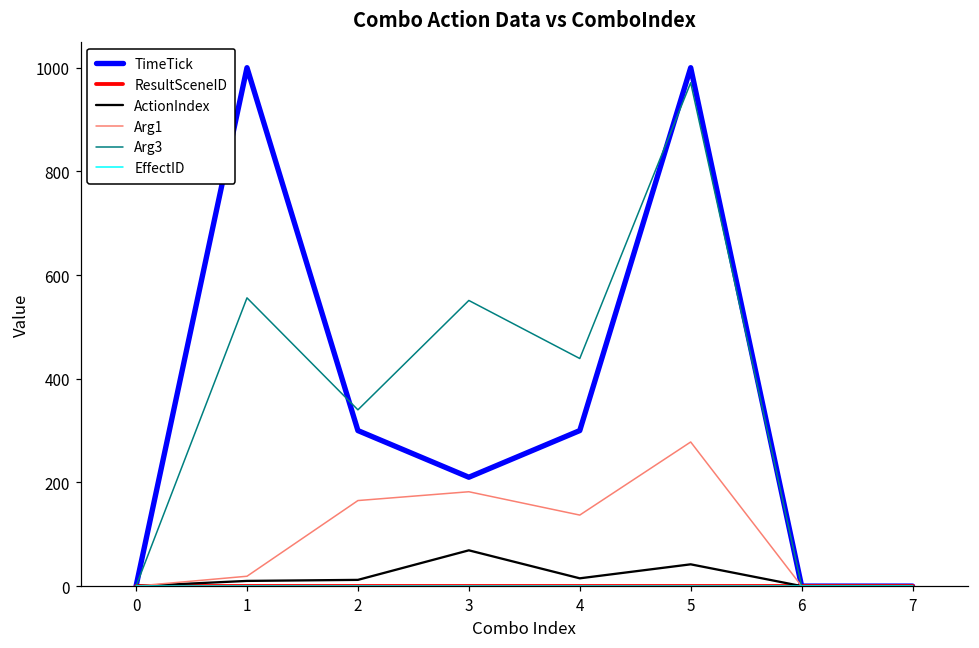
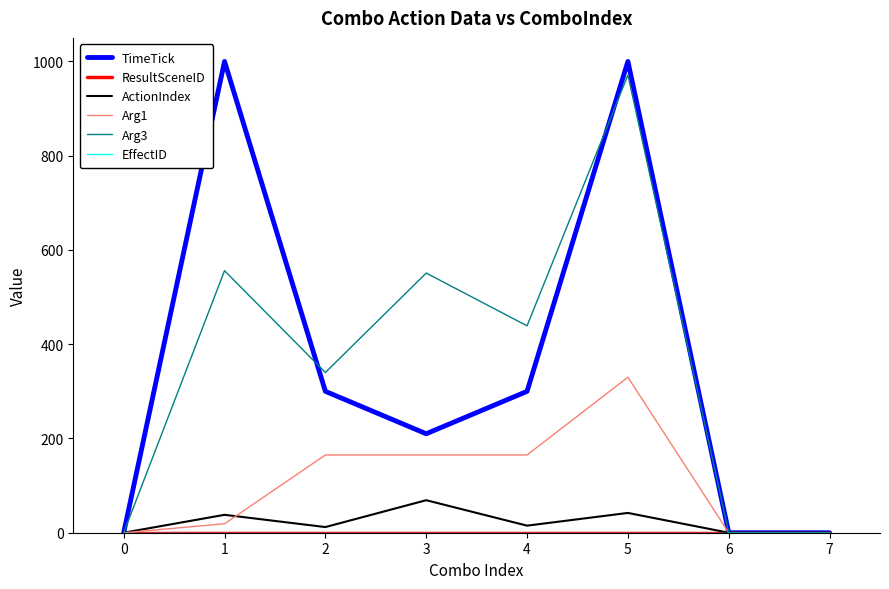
  {
    "TimeTick": {
      "1": 1000,
      "2": 300,
      "3": 210,
      "4": 300,
      "5": 1000
    },
    "EffectID": {
      "1": 0,
      "2": 0,
      "3": 0,
      "4": 0,
      "5": 0
    },
    "ActionIndex": {
-     "1": 10,
+     "1": 40,
      "2": 10,
      "3": 70,
      "4": 20,
      "5": 40
    },
    "Arg1": {
      "1": 20,
      "2": 170,
-     "3": 180,
-     "4": 140,
-     "5": 280
+     "3": 170,
+     "4": 170,
+     "5": 330
    },
    "Arg3": {
      "1": 560,
      "2": 340,
      "3": 550,
      "4": 440,
      "5": 970
    }
  }
